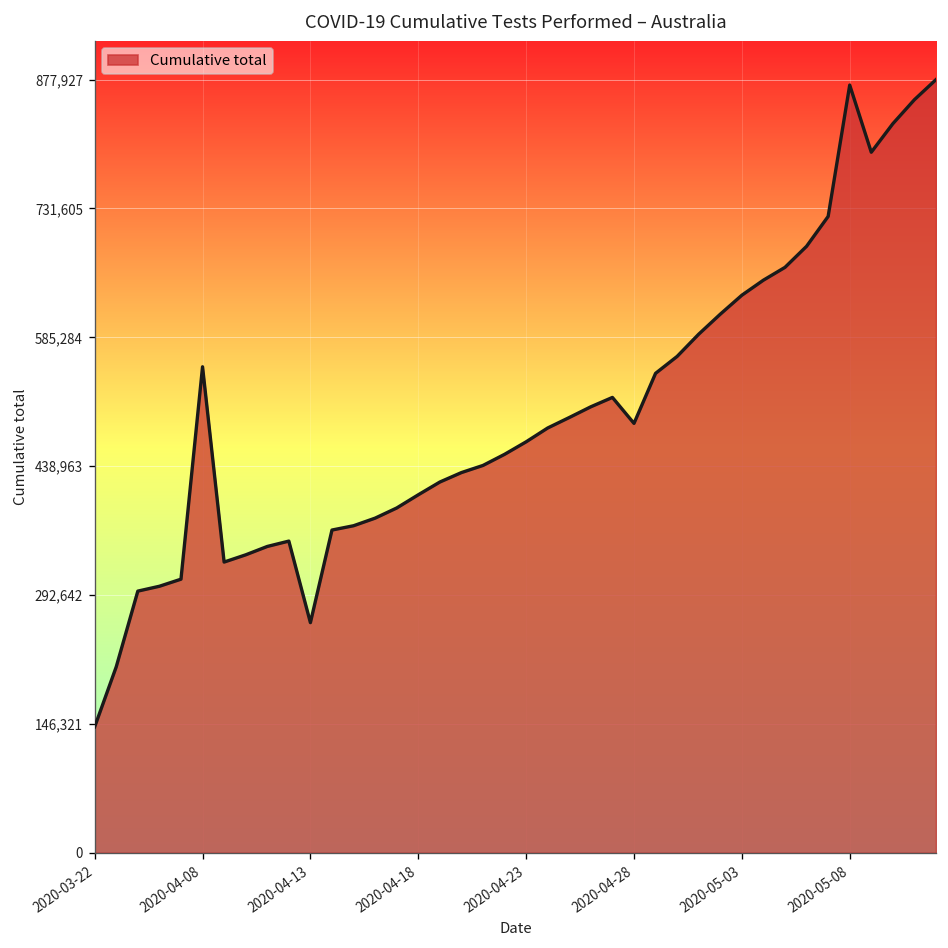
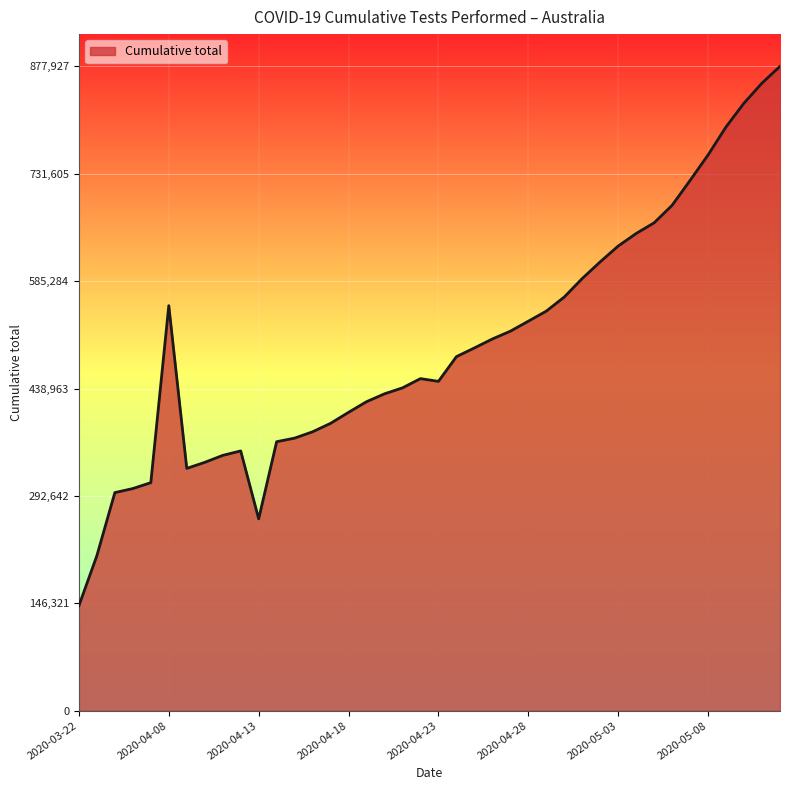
  {
    "2020-03-22": "140,000",
    "2020-04-08": "550,000",
    "2020-04-13": "260,000",
    "2020-04-18": "410,000",
-   "2020-04-23": "470,000",
-   "2020-04-28": "490,000",
+   "2020-04-23": "450,000",
+   "2020-04-28": "530,000",
    "2020-05-03": "630,000",
-   "2020-05-08": "870,000"
+   "2020-05-08": "760,000"
  }
